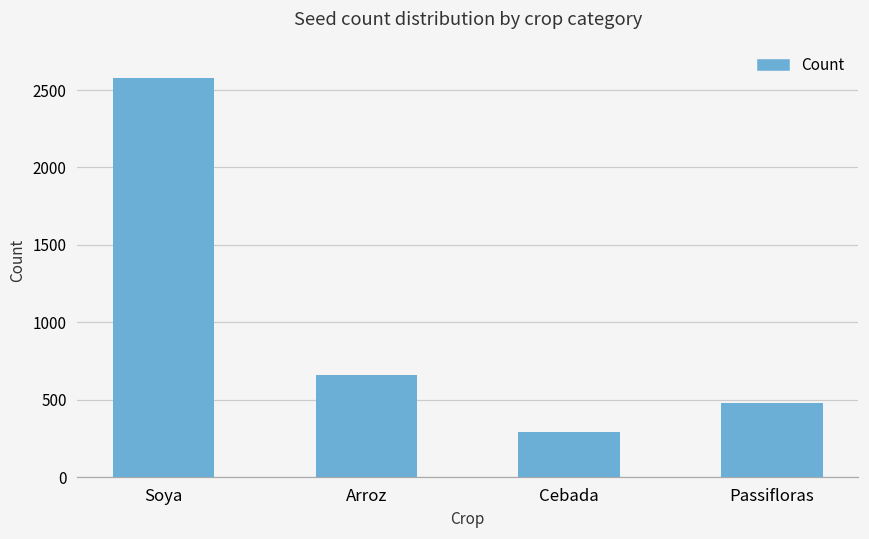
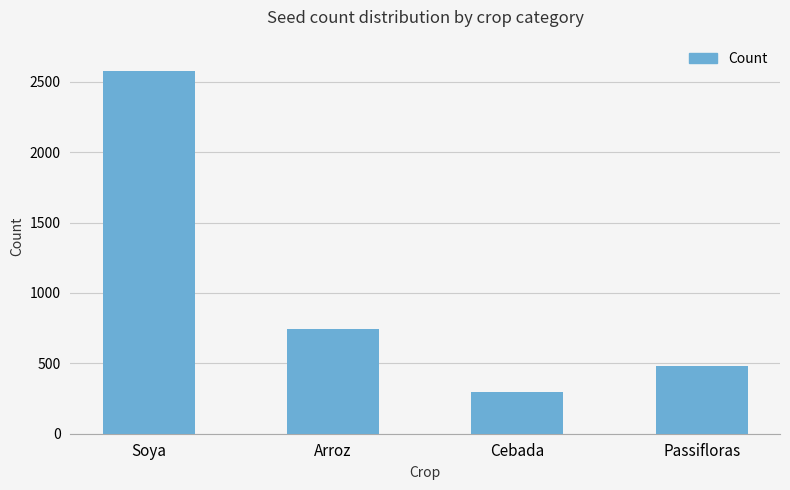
  {
    "Soya": 2580,
-   "Arroz": 660,
+   "Arroz": 740,
    "Cebada": 290,
    "Passifloras": 480
  }
